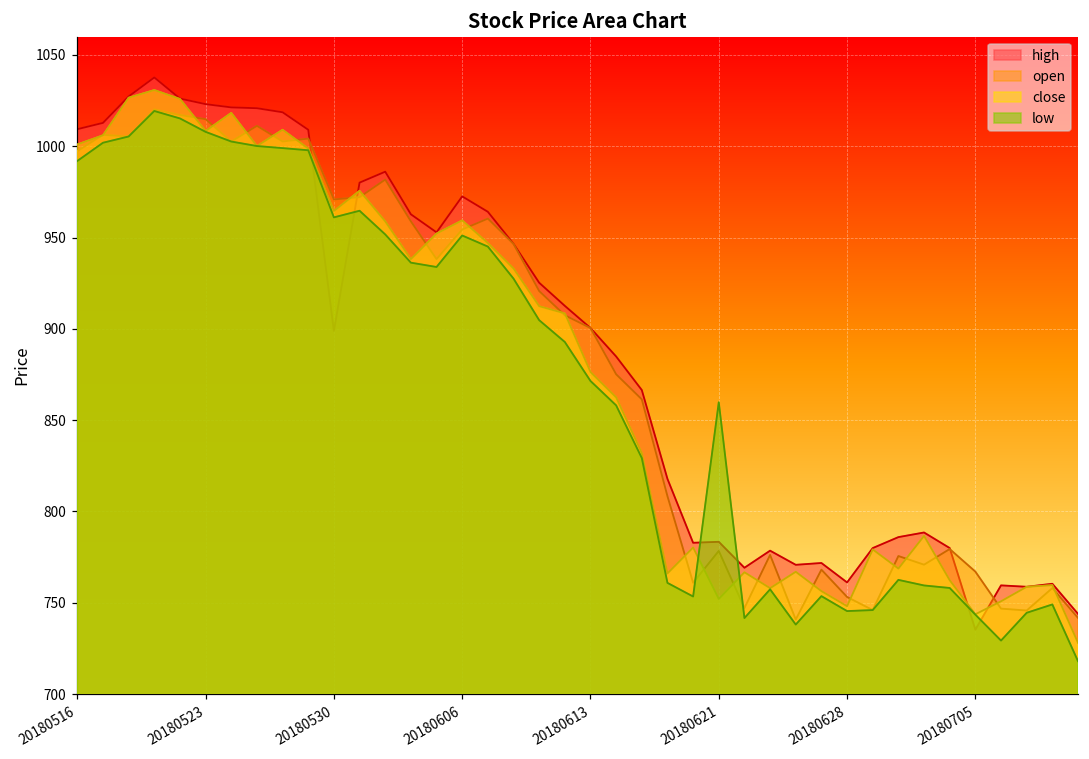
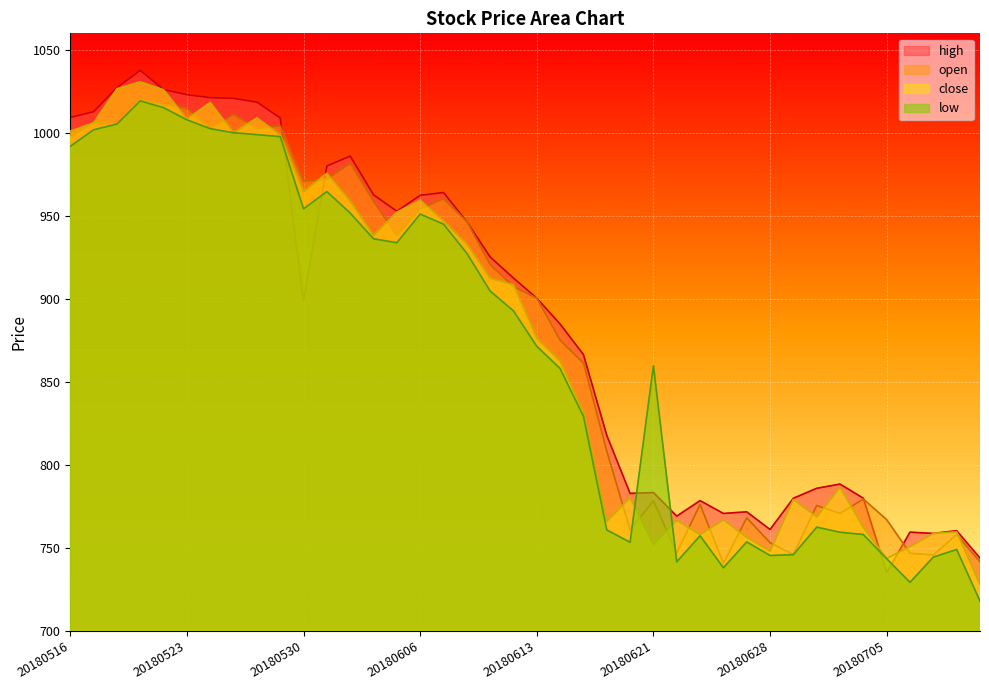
  {
    "high": {
      "20180516": 1009,
      "20180523": 1023,
      "20180530": 899,
-     "20180606": 973,
+     "20180606": 962,
      "20180621": 783,
      "20180628": 761,
      "20180705": 735
    },
    "low": {
      "20180516": 992,
-     "20180530": 961,
+     "20180530": 954,
      "20180606": 951,
      "20180613": 871,
      "20180621": 860,
      "20180628": 745
    }
  }
